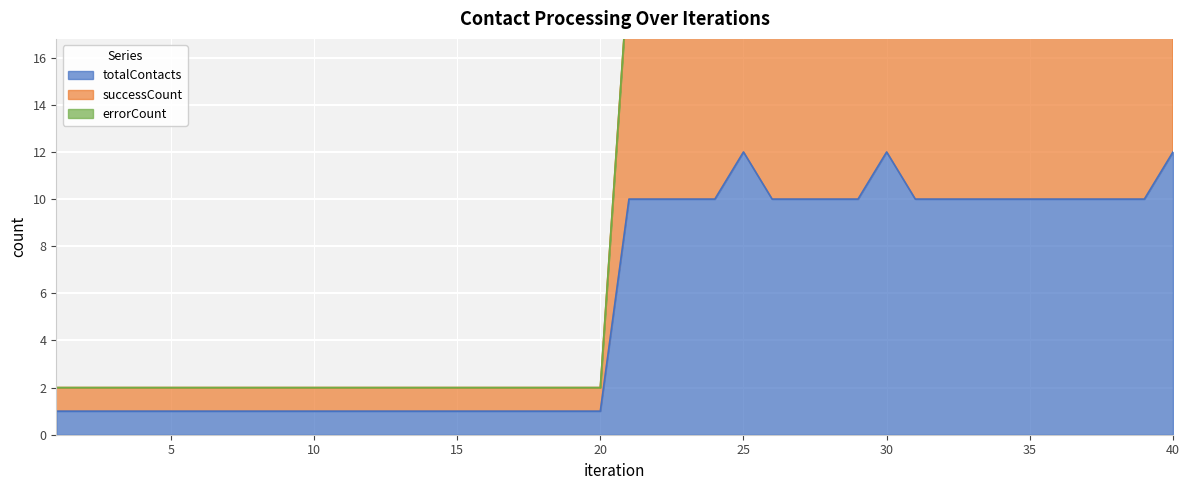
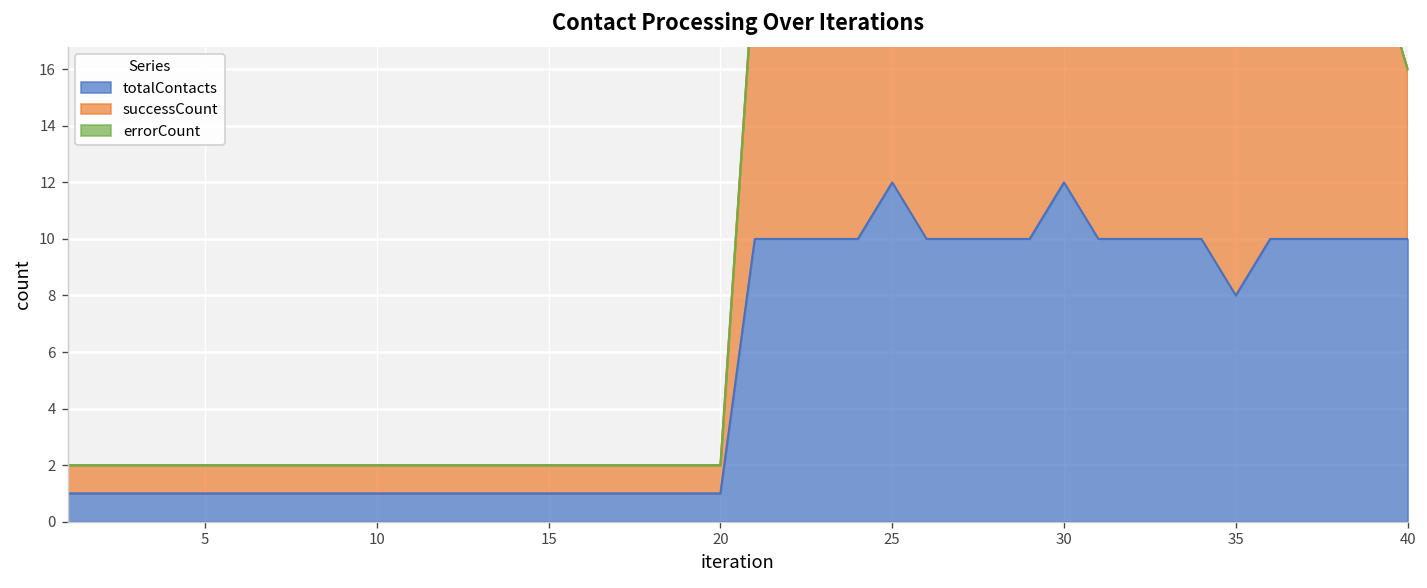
  {
    "totalContacts": {
      "5": 1,
      "10": 1,
      "15": 1,
      "20": 1,
      "25": 12,
      "30": 12,
-     "35": 10,
-     "40": 12
+     "35": 8,
+     "40": 10
    },
    "errorCount": {
      "5": 2,
      "10": 2,
      "15": 2,
      "20": 2
    }
  }
